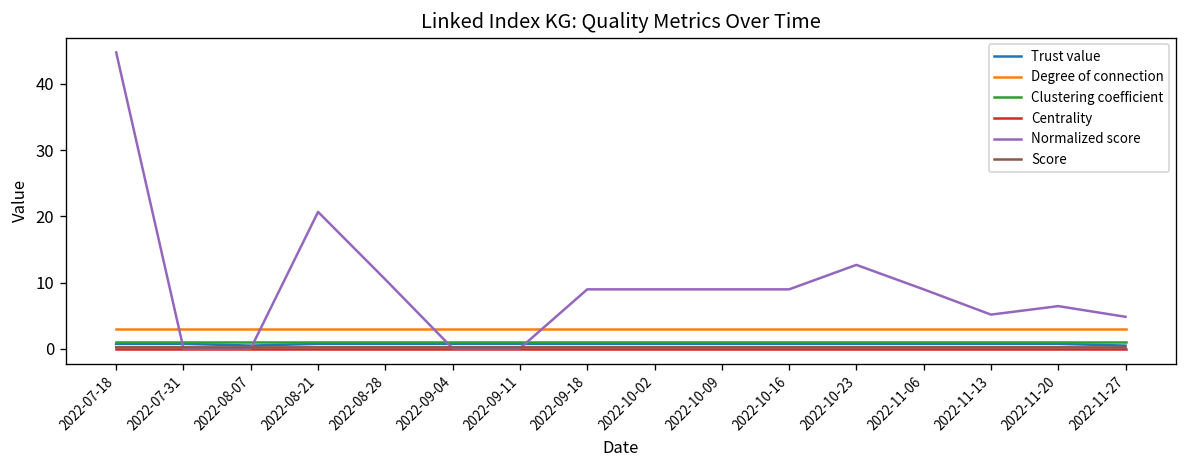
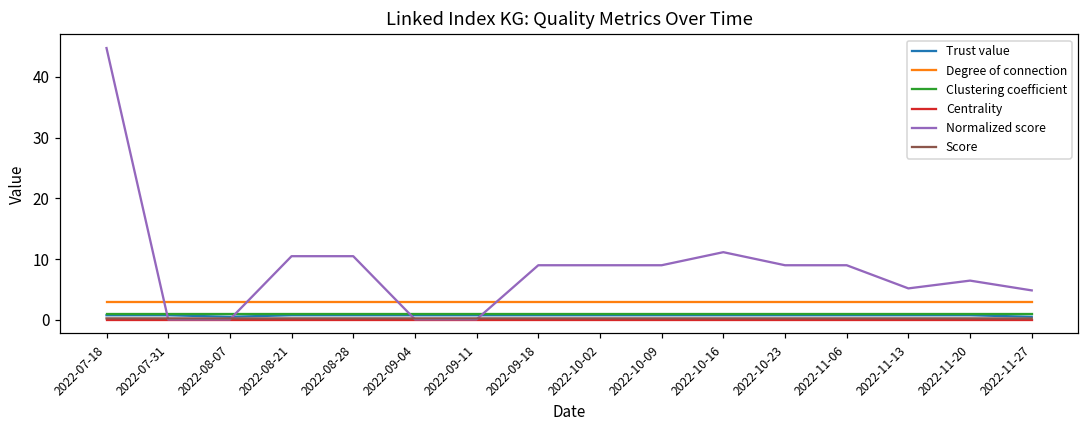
  {
    "Degree of connection": {
      "2022-07-18": 3,
      "2022-07-31": 3,
      "2022-08-07": 3,
      "2022-08-21": 3,
      "2022-08-28": 3,
      "2022-09-04": 3,
      "2022-09-11": 3,
      "2022-09-18": 3,
      "2022-10-02": 3,
      "2022-10-09": 3,
      "2022-10-16": 3,
      "2022-10-23": 3,
      "2022-11-06": 3,
      "2022-11-13": 3,
      "2022-11-20": 3,
      "2022-11-27": 3
    },
    "Clustering coefficient": {
      "2022-08-07": 1,
      "2022-11-27": 1
    },
    "Normalized score": {
      "2022-07-18": 45,
-     "2022-08-21": 21,
+     "2022-08-21": 10,
      "2022-08-28": 10,
      "2022-09-18": 9,
      "2022-10-02": 9,
      "2022-10-09": 9,
-     "2022-10-16": 9,
-     "2022-10-23": 13,
+     "2022-10-16": 11,
+     "2022-10-23": 9,
      "2022-11-06": 9,
      "2022-11-13": 5,
      "2022-11-20": 6,
      "2022-11-27": 5
    }
  }
